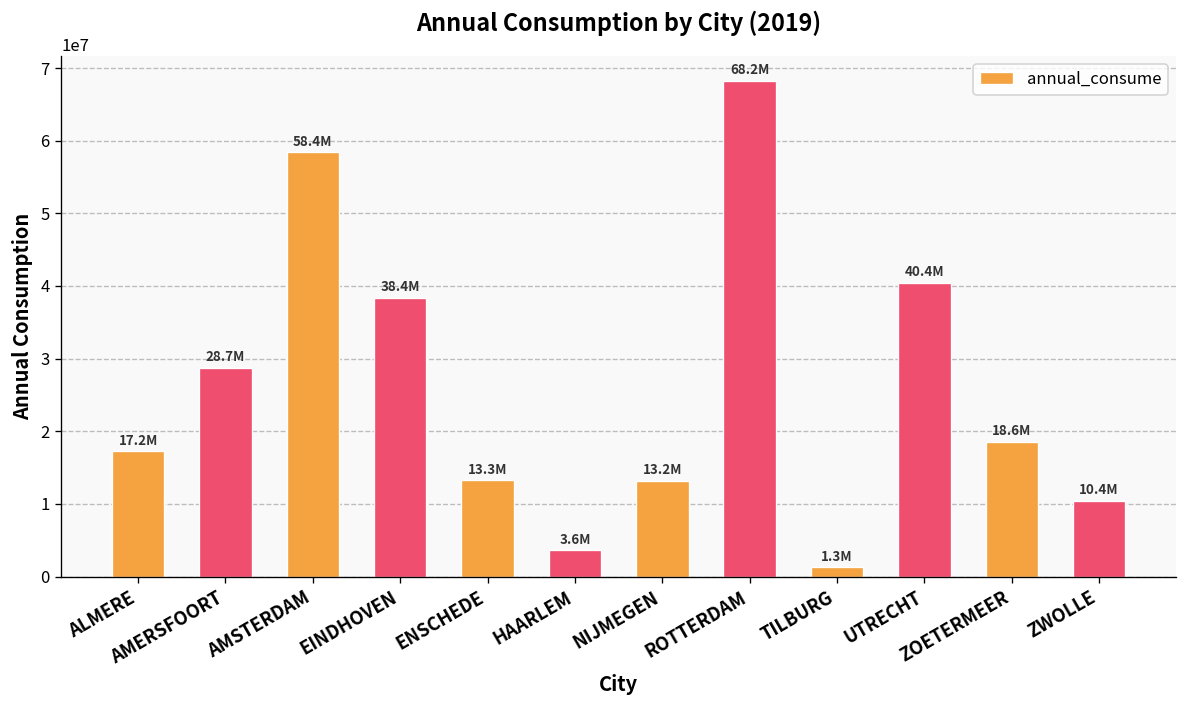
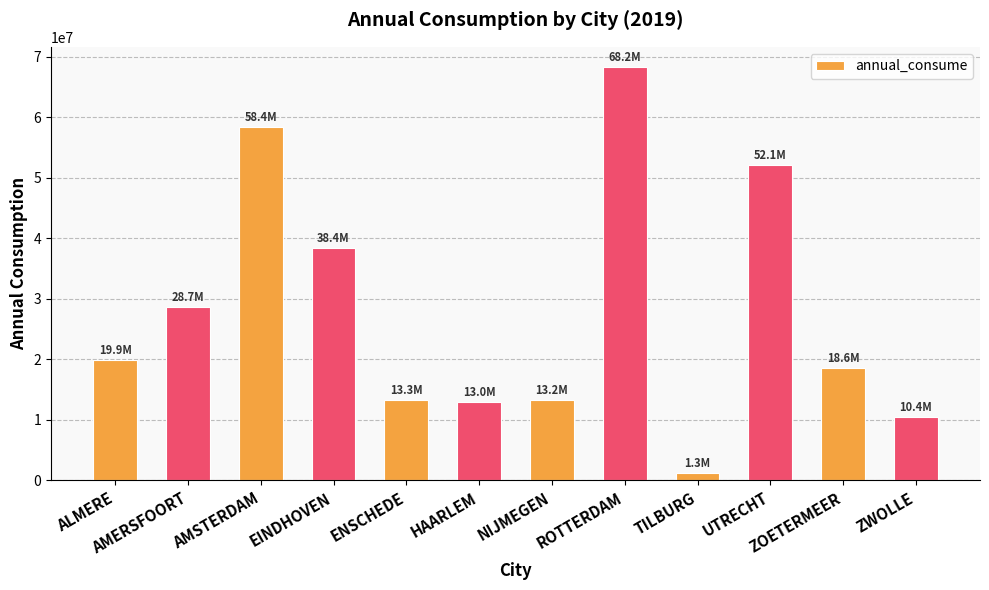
  {
-   "ALMERE": "17.2M",
+   "ALMERE": "19.9M",
    "AMERSFOORT": "28.7M",
    "AMSTERDAM": "58.4M",
    "EINDHOVEN": "38.4M",
    "ENSCHEDE": "13.3M",
-   "HAARLEM": "3.6M",
+   "HAARLEM": "13.0M",
    "NIJMEGEN": "13.2M",
    "ROTTERDAM": "68.2M",
    "TILBURG": "1.3M",
-   "UTRECHT": "40.4M",
+   "UTRECHT": "52.1M",
    "ZOETERMEER": "18.6M",
    "ZWOLLE": "10.4M"
  }
